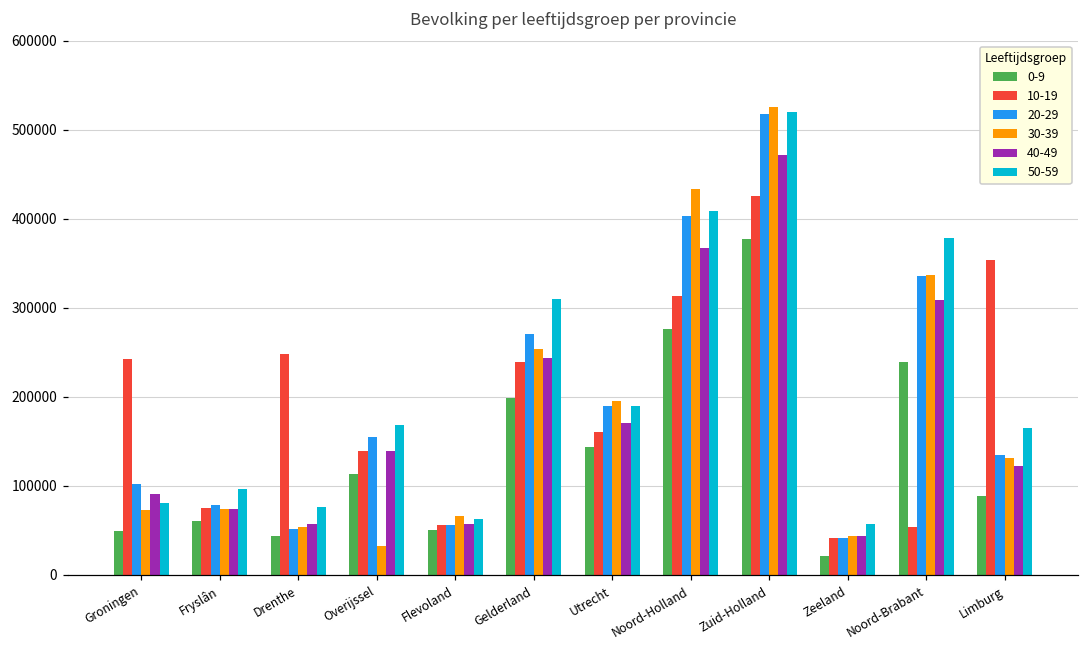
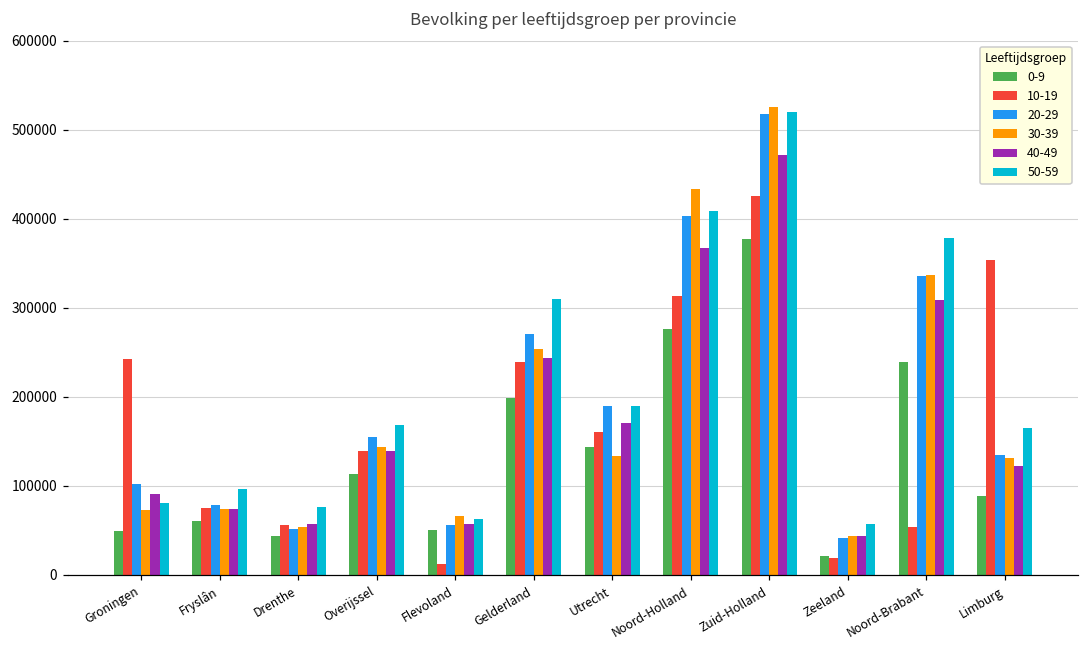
  {
    "0-9": {
      "Groningen": 50000,
      "Fryslân": 60000,
      "Drenthe": 40000,
      "Overijssel": 110000,
      "Flevoland": 50000,
      "Gelderland": 200000,
      "Utrecht": 140000,
      "Noord-Holland": 280000,
      "Zuid-Holland": 380000,
      "Zeeland": 20000,
      "Noord-Brabant": 240000,
      "Limburg": 90000
    },
    "10-19": {
      "Groningen": 240000,
      "Fryslân": 80000,
-     "Drenthe": 250000,
+     "Drenthe": 60000,
      "Overijssel": 140000,
-     "Flevoland": 60000,
+     "Flevoland": 10000,
      "Gelderland": 240000,
      "Utrecht": 160000,
      "Noord-Holland": 310000,
      "Zuid-Holland": 430000,
-     "Zeeland": 40000,
+     "Zeeland": 20000,
      "Noord-Brabant": 50000,
      "Limburg": 350000
    },
    "30-39": {
      "Groningen": 70000,
      "Fryslân": 70000,
      "Drenthe": 50000,
-     "Overijssel": 30000,
+     "Overijssel": 140000,
      "Flevoland": 70000,
      "Gelderland": 250000,
-     "Utrecht": 200000,
+     "Utrecht": 130000,
      "Noord-Holland": 430000,
      "Zuid-Holland": 530000,
      "Zeeland": 40000,
      "Noord-Brabant": 340000,
      "Limburg": 130000
    },
    "40-49": {
      "Groningen": 90000,
      "Fryslân": 70000,
      "Drenthe": 60000,
      "Overijssel": 140000,
      "Flevoland": 60000,
      "Gelderland": 240000,
      "Utrecht": 170000,
      "Noord-Holland": 370000,
      "Zuid-Holland": 470000,
      "Zeeland": 40000,
      "Noord-Brabant": 310000,
      "Limburg": 120000
    }
  }
